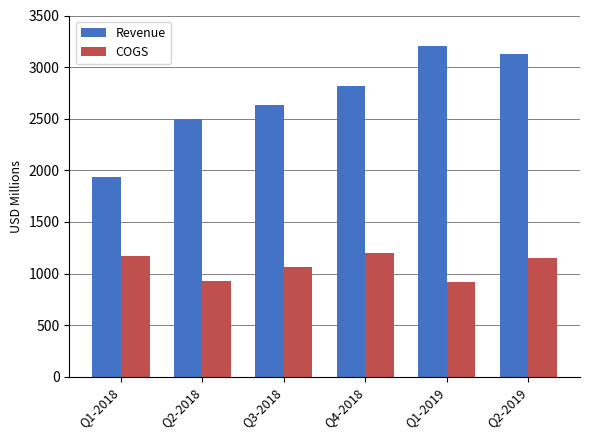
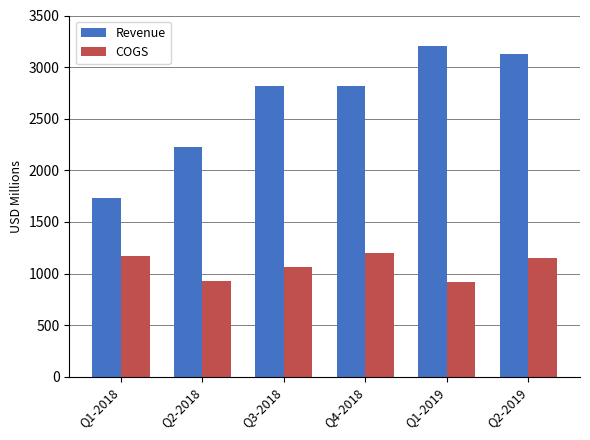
  {
    "Revenue": {
-     "Q1-2018": 1940,
-     "Q2-2018": 2500,
-     "Q3-2018": 2640,
+     "Q1-2018": 1730,
+     "Q2-2018": 2230,
+     "Q3-2018": 2820,
      "Q4-2018": 2810,
      "Q1-2019": 3210,
      "Q2-2019": 3120
    },
    "COGS": {
      "Q1-2018": 1170,
      "Q2-2018": 930,
      "Q3-2018": 1070,
      "Q4-2018": 1200,
      "Q1-2019": 920,
      "Q2-2019": 1150
    }
  }
